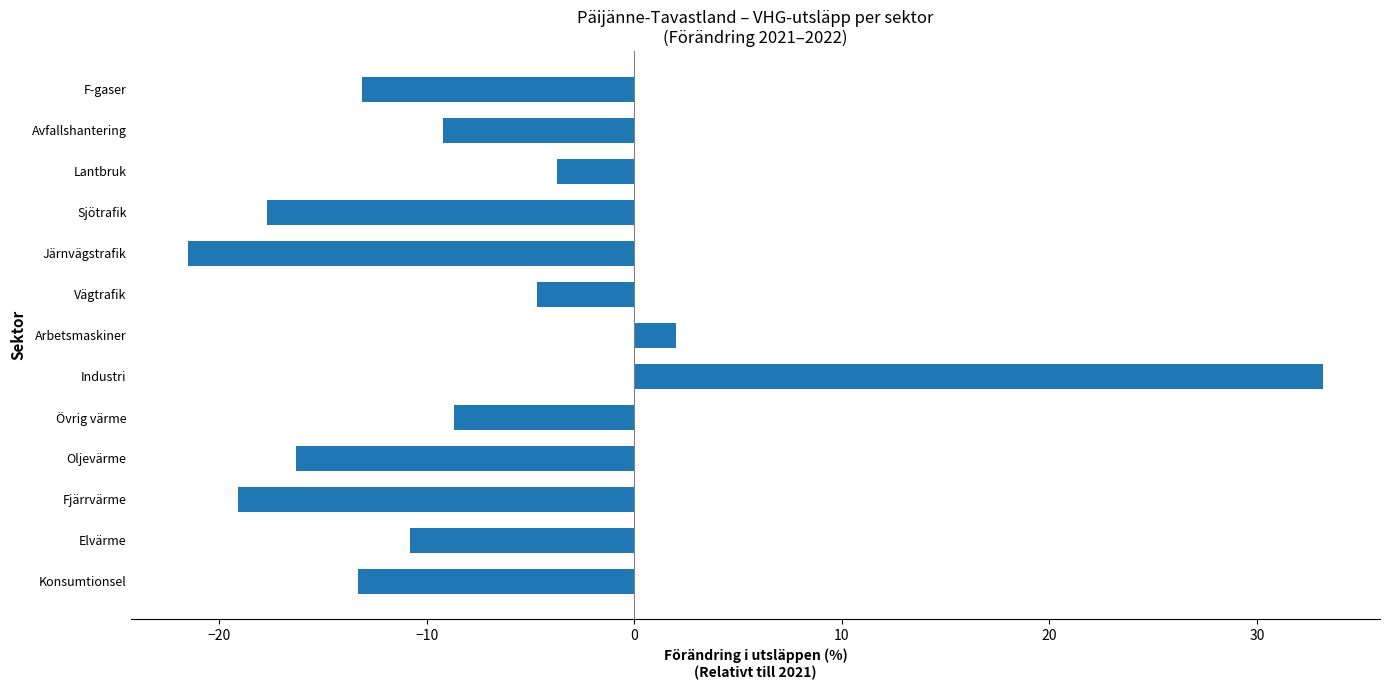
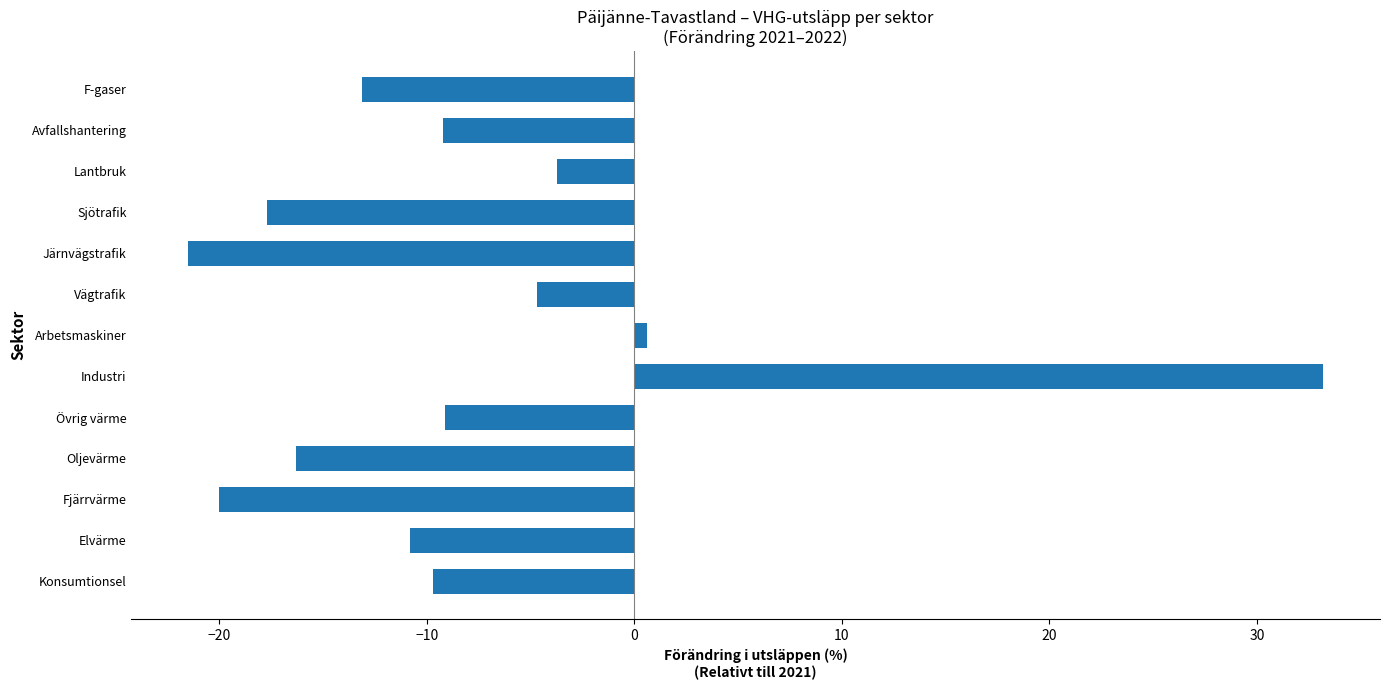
  {
    "F-gaser": -13.1,
    "Avfallshantering": -9.2,
    "Lantbruk": -3.7,
    "Sjötrafik": -17.7,
    "Järnvägstrafik": -21.5,
    "Vägtrafik": -4.7,
-   "Arbetsmaskiner": 2.0,
+   "Arbetsmaskiner": 0.6,
    "Industri": 33.2,
-   "Övrig värme": -8.7,
+   "Övrig värme": -9.1,
    "Oljevärme": -16.3,
-   "Fjärrvärme": -19.1,
+   "Fjärrvärme": -20.0,
    "Elvärme": -10.8,
-   "Konsumtionsel": -13.3
+   "Konsumtionsel": -9.7
  }
